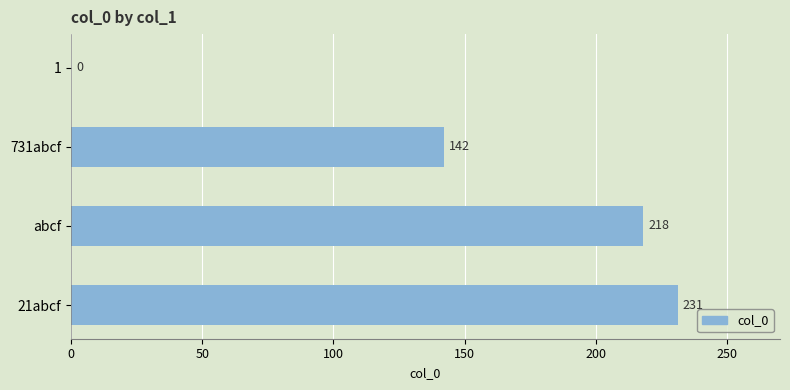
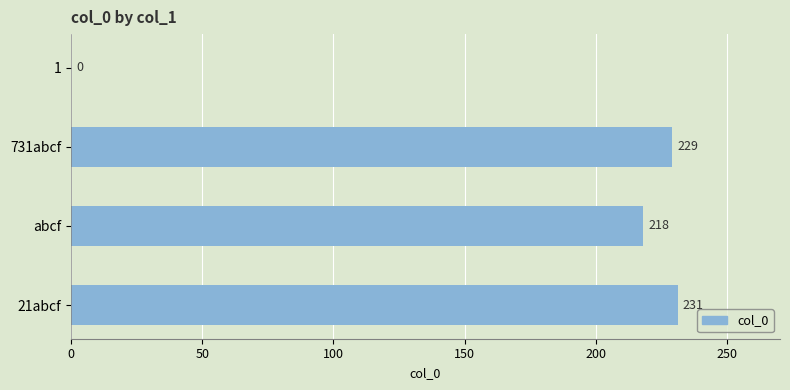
  {
    "1": 0,
-   "731abcf": 142,
+   "731abcf": 229,
    "abcf": 218
  }
